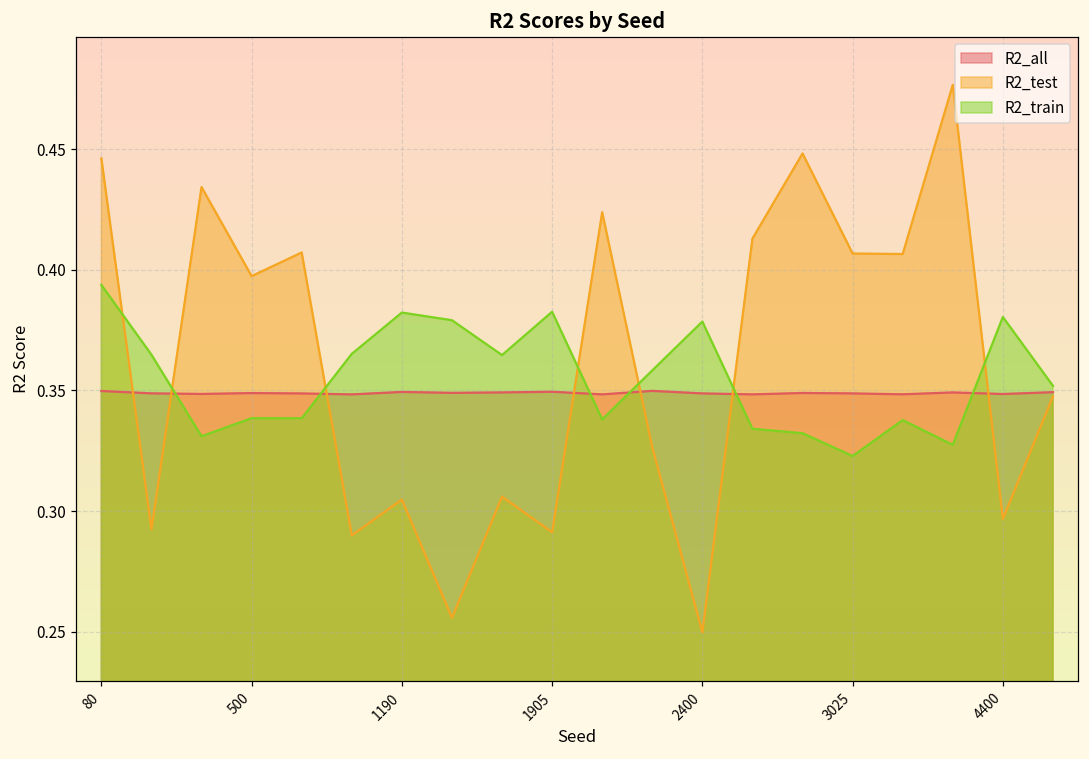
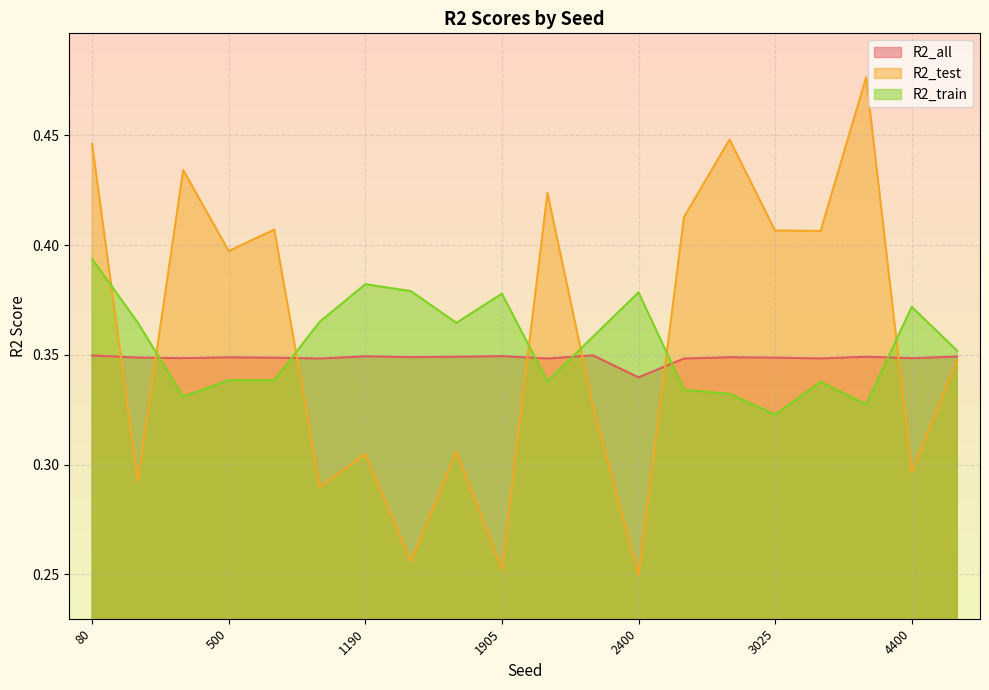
  {
    "R2_all": {
      "80": 0.350,
      "500": 0.349,
      "1190": 0.349,
      "1905": 0.349,
-     "2400": 0.349,
+     "2400": 0.340,
      "3025": 0.349,
      "4400": 0.349
    },
    "R2_test": {
      "80": 0.446,
      "500": 0.397,
      "1190": 0.305,
-     "1905": 0.291,
+     "1905": 0.252,
      "2400": 0.250,
      "3025": 0.407,
      "4400": 0.297
    },
    "R2_train": {
      "80": 0.394,
      "500": 0.338,
      "1190": 0.382,
-     "1905": 0.383,
+     "1905": 0.378,
      "2400": 0.379,
      "3025": 0.323,
-     "4400": 0.380
+     "4400": 0.372
    }
  }
